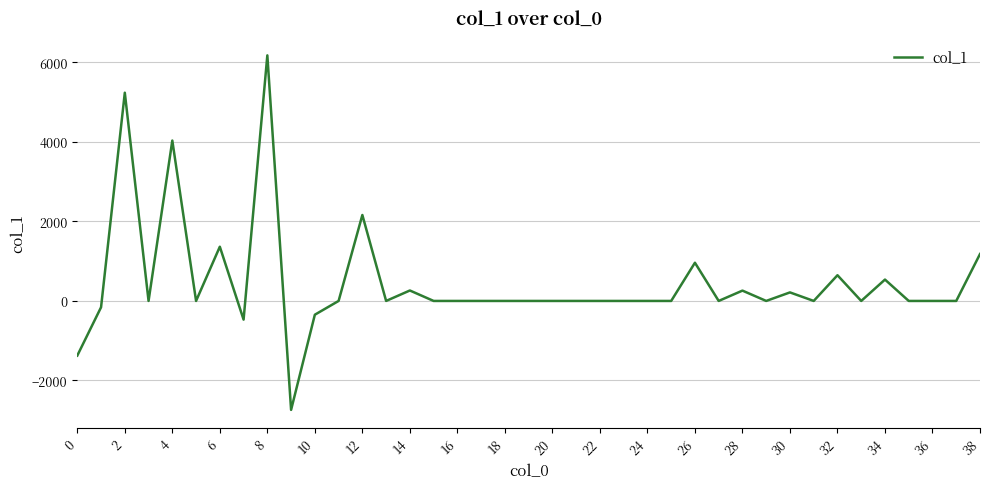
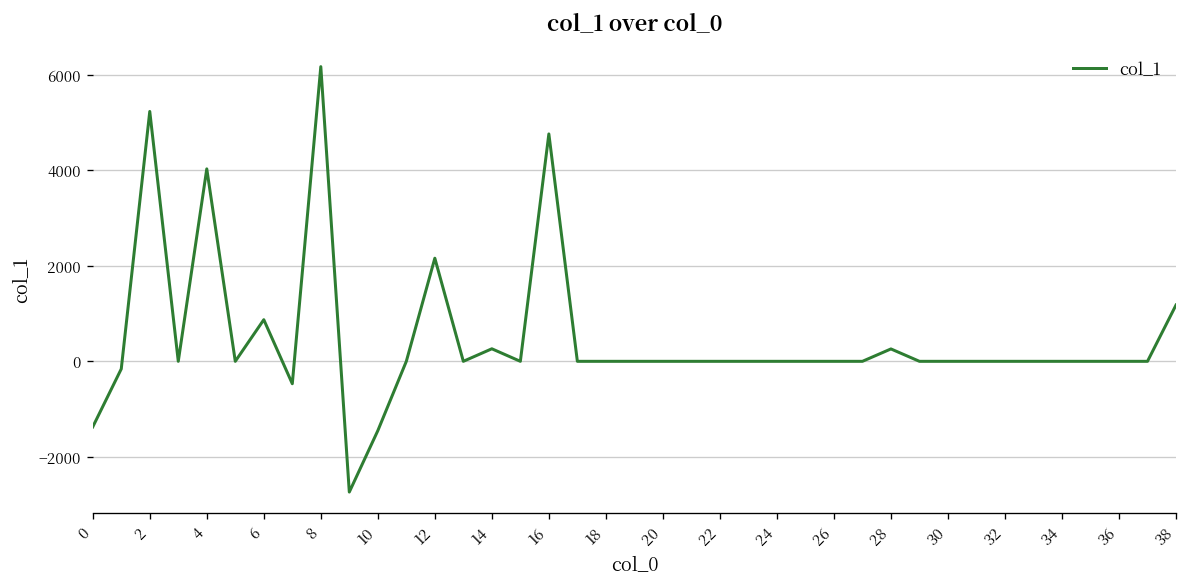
  {
    "0": -1400,
    "2": 5200,
    "4": 4000,
-   "6": 1400,
+   "6": 900,
    "8": 6200,
-   "10": -300,
+   "10": -1500,
    "12": 2200,
    "14": 300,
-   "16": 0,
+   "16": 4800,
    "18": 0,
    "20": 0,
    "22": 0,
    "24": 0,
-   "26": 1000,
+   "26": 0,
    "28": 300,
-   "30": 200,
-   "32": 600,
-   "34": 500,
+   "30": 0,
+   "32": 0,
+   "34": 0,
    "36": 0,
    "38": 1200
  }
